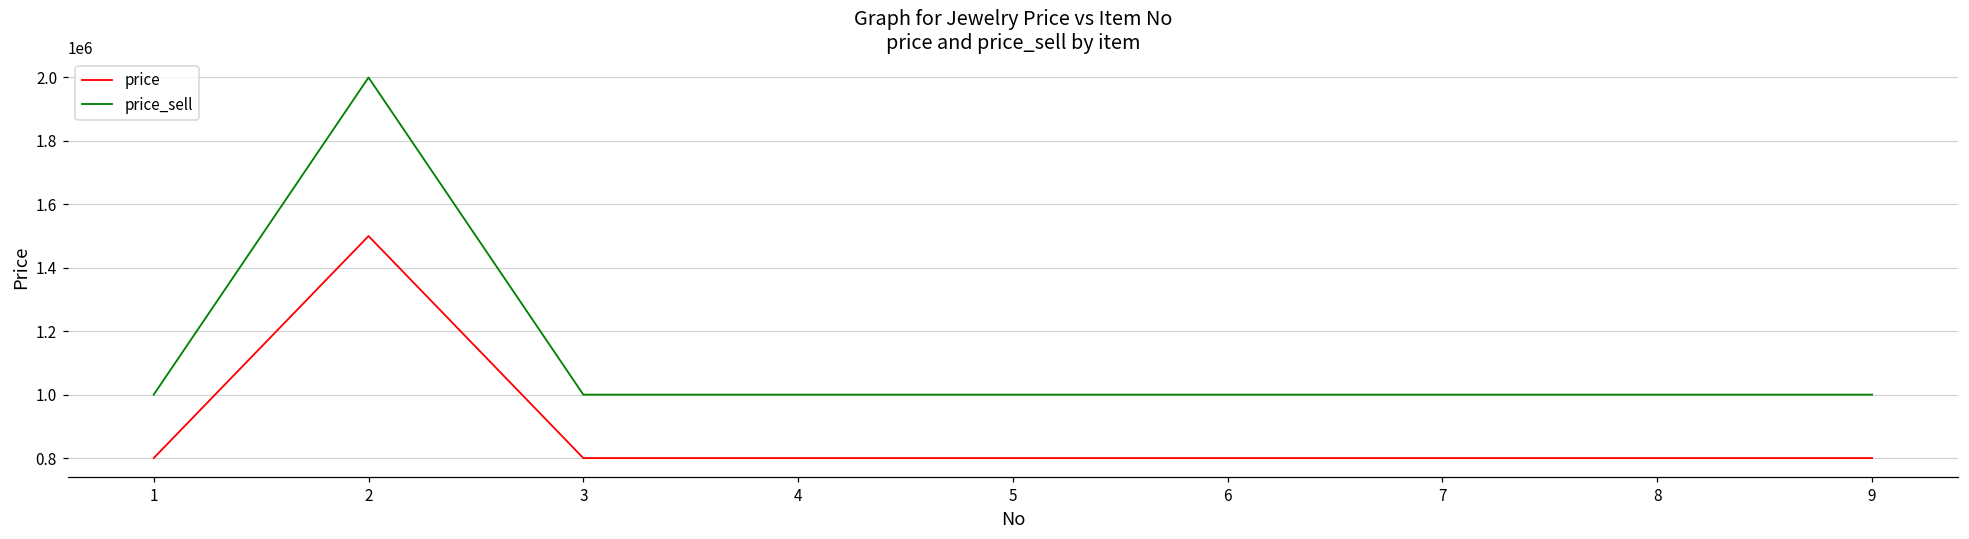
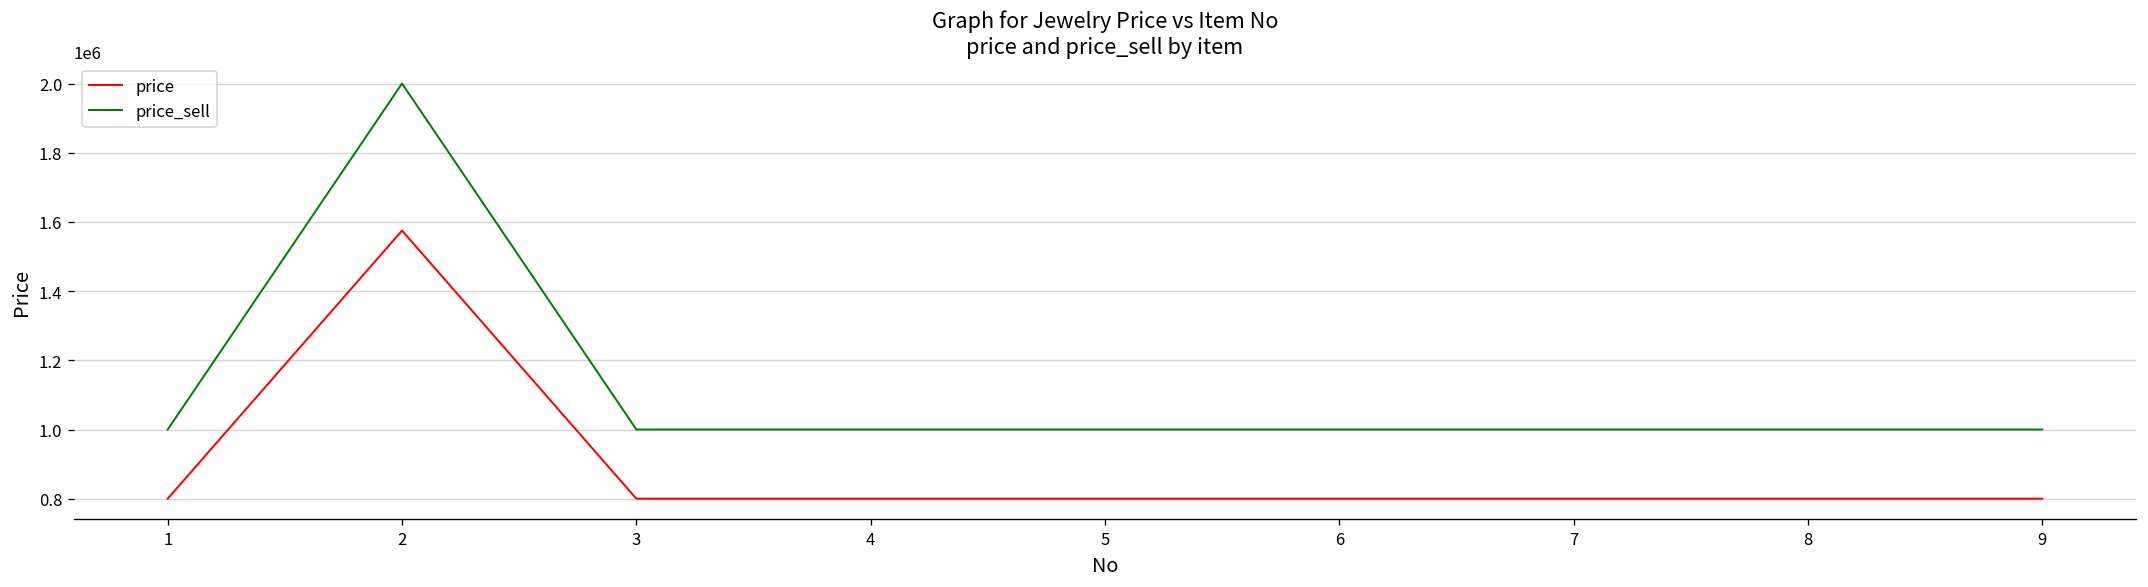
  {
    "price": {
      "1": 800000,
-     "2": 1500000,
+     "2": 1580000,
      "3": 800000,
      "4": 800000,
      "5": 800000,
      "6": 800000,
      "7": 800000,
      "8": 800000,
      "9": 800000
    },
    "price_sell": {
      "1": 1000000,
      "2": 2000000,
      "3": 1000000,
      "4": 1000000,
      "5": 1000000,
      "6": 1000000,
      "7": 1000000,
      "8": 1000000,
      "9": 1000000
    }
  }
